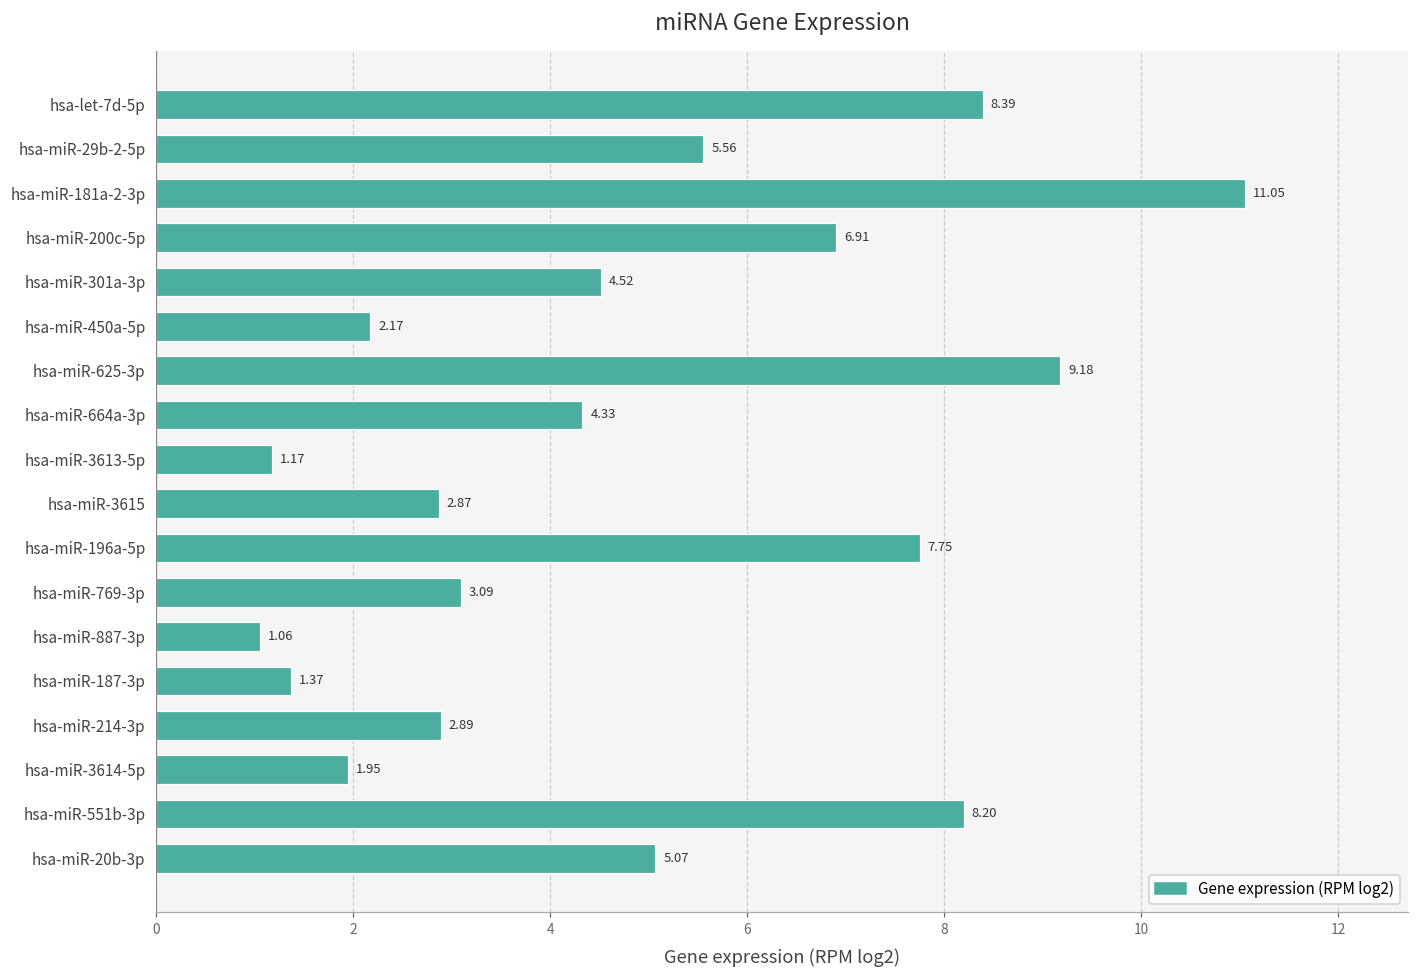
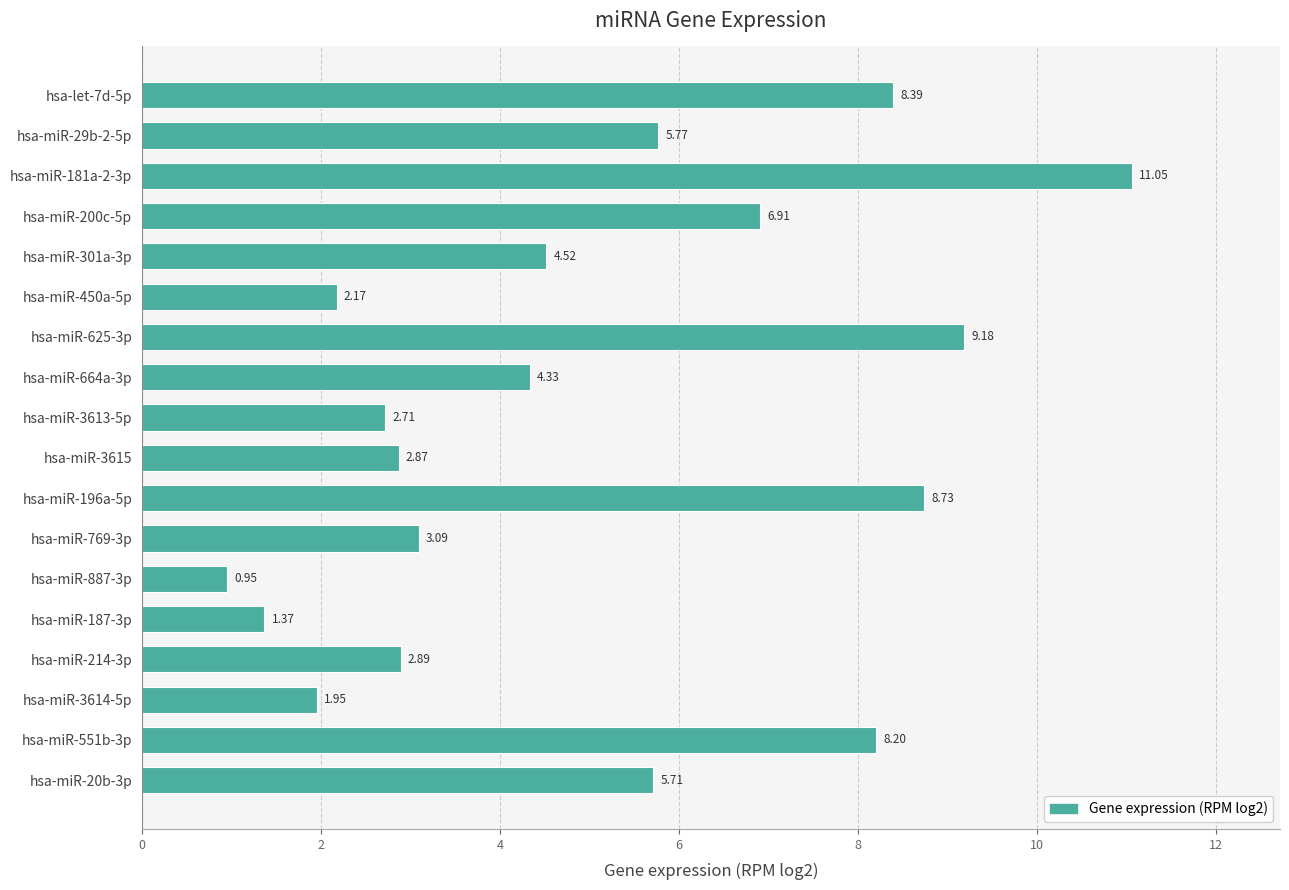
  {
    "hsa-let-7d-5p": 8.39,
-   "hsa-miR-29b-2-5p": 5.56,
+   "hsa-miR-29b-2-5p": 5.77,
    "hsa-miR-181a-2-3p": 11.05,
    "hsa-miR-200c-5p": 6.91,
    "hsa-miR-301a-3p": 4.52,
    "hsa-miR-450a-5p": 2.17,
    "hsa-miR-625-3p": 9.18,
    "hsa-miR-664a-3p": 4.33,
-   "hsa-miR-3613-5p": 1.17,
+   "hsa-miR-3613-5p": 2.71,
    "hsa-miR-3615": 2.87,
-   "hsa-miR-196a-5p": 7.75,
+   "hsa-miR-196a-5p": 8.73,
    "hsa-miR-769-3p": 3.09,
-   "hsa-miR-887-3p": 1.06,
+   "hsa-miR-887-3p": 0.95,
    "hsa-miR-187-3p": 1.37,
    "hsa-miR-214-3p": 2.89,
    "hsa-miR-3614-5p": 1.95,
    "hsa-miR-551b-3p": 8.20,
-   "hsa-miR-20b-3p": 5.07
+   "hsa-miR-20b-3p": 5.71
  }
